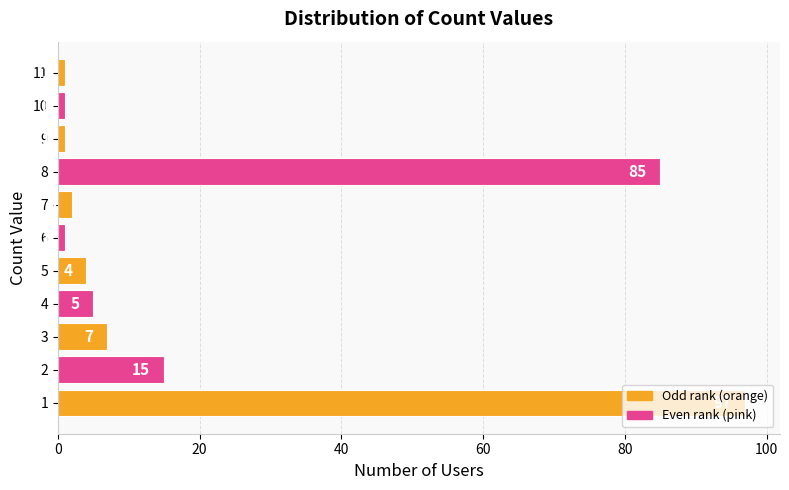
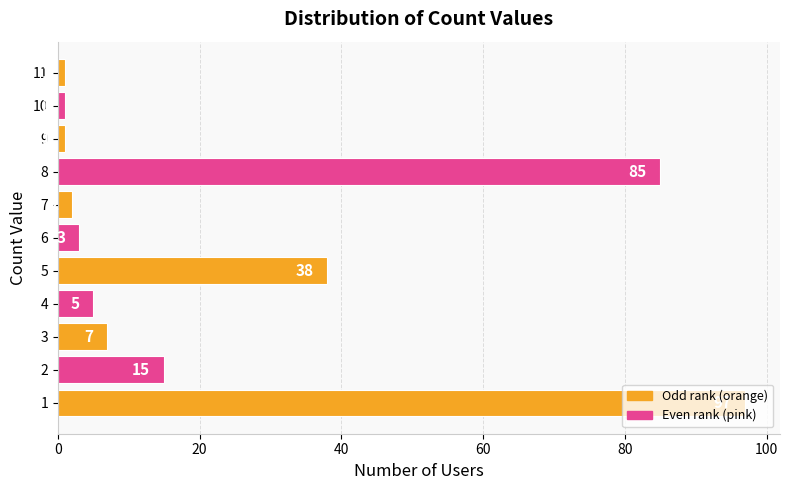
  {
    "8": 85,
-   "6": 1,
-   "5": 4,
+   "6": 3,
+   "5": 38,
    "4": 5,
    "3": 7,
    "2": 15
  }
